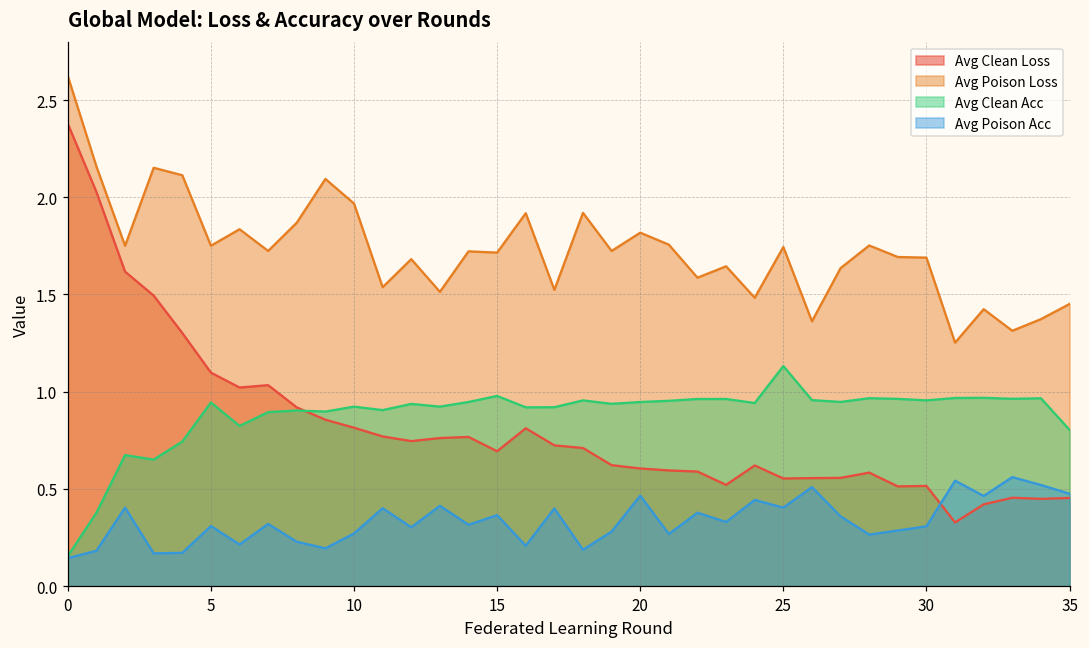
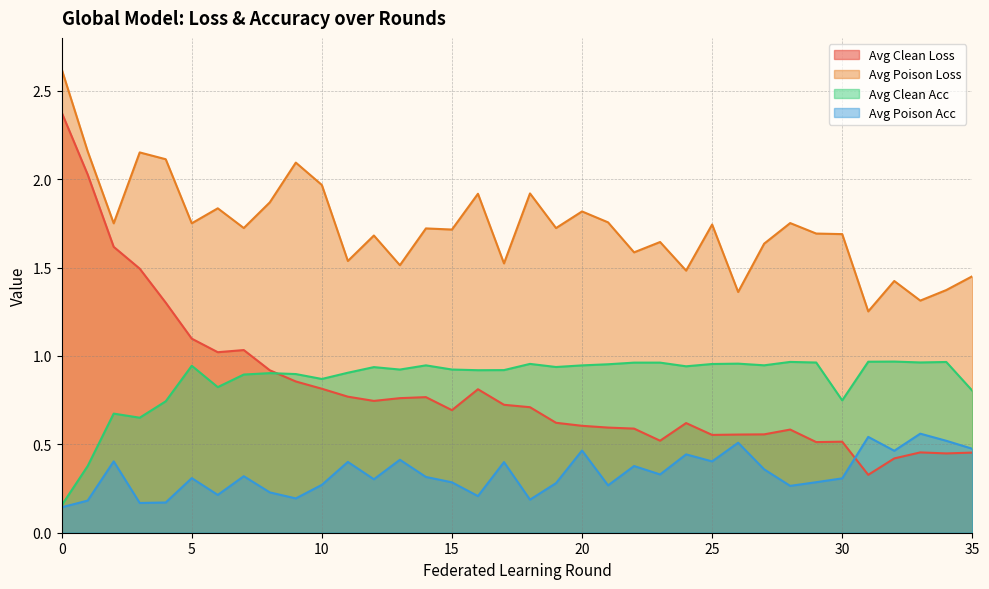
  {
    "Avg Clean Acc": {
      "5": 0.94,
-     "10": 0.92,
-     "15": 0.98,
+     "10": 0.87,
+     "15": 0.92,
      "20": 0.95,
-     "25": 1.13,
-     "30": 0.96,
+     "25": 0.95,
+     "30": 0.75,
      "35": 0.80
    },
    "Avg Poison Acc": {
      "5": 0.31,
      "10": 0.27,
-     "15": 0.36,
+     "15": 0.29,
      "20": 0.47,
      "25": 0.40,
      "30": 0.31,
      "35": 0.48
    }
  }
